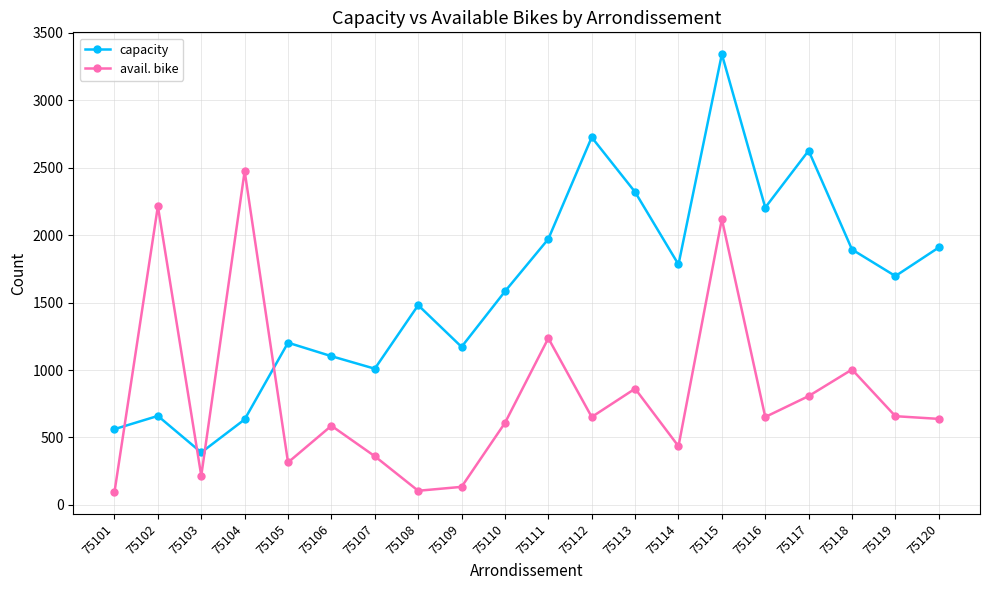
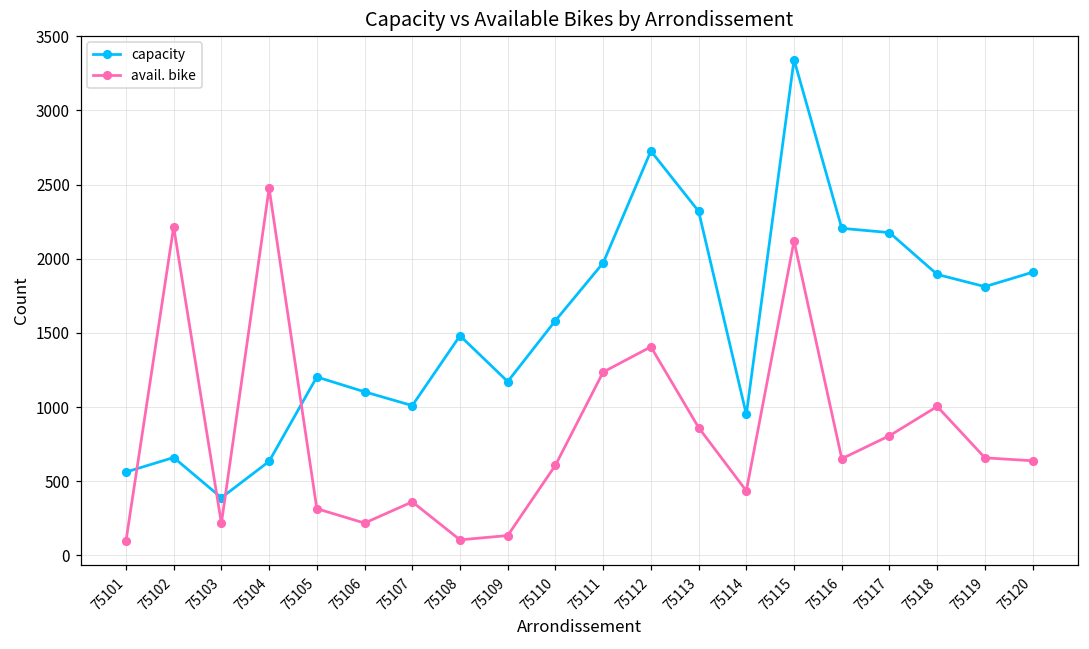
  {
    "capacity": {
      "75101": 560,
      "75102": 660,
      "75103": 390,
      "75104": 630,
      "75105": 1200,
      "75106": 1100,
      "75107": 1010,
      "75108": 1480,
      "75109": 1170,
      "75110": 1580,
      "75111": 1970,
      "75112": 2730,
      "75113": 2320,
-     "75114": 1780,
+     "75114": 950,
      "75115": 3340,
      "75116": 2210,
-     "75117": 2630,
+     "75117": 2180,
      "75118": 1890,
-     "75119": 1700,
+     "75119": 1810,
      "75120": 1910
    },
    "avail. bike": {
      "75101": 100,
      "75102": 2220,
      "75103": 220,
      "75104": 2480,
      "75105": 320,
-     "75106": 590,
+     "75106": 220,
      "75107": 360,
      "75108": 110,
      "75109": 130,
      "75110": 610,
      "75111": 1240,
-     "75112": 650,
+     "75112": 1410,
      "75113": 860,
      "75114": 440,
      "75115": 2120,
      "75116": 650,
      "75117": 810,
      "75118": 1000,
      "75119": 660,
      "75120": 640
    }
  }
